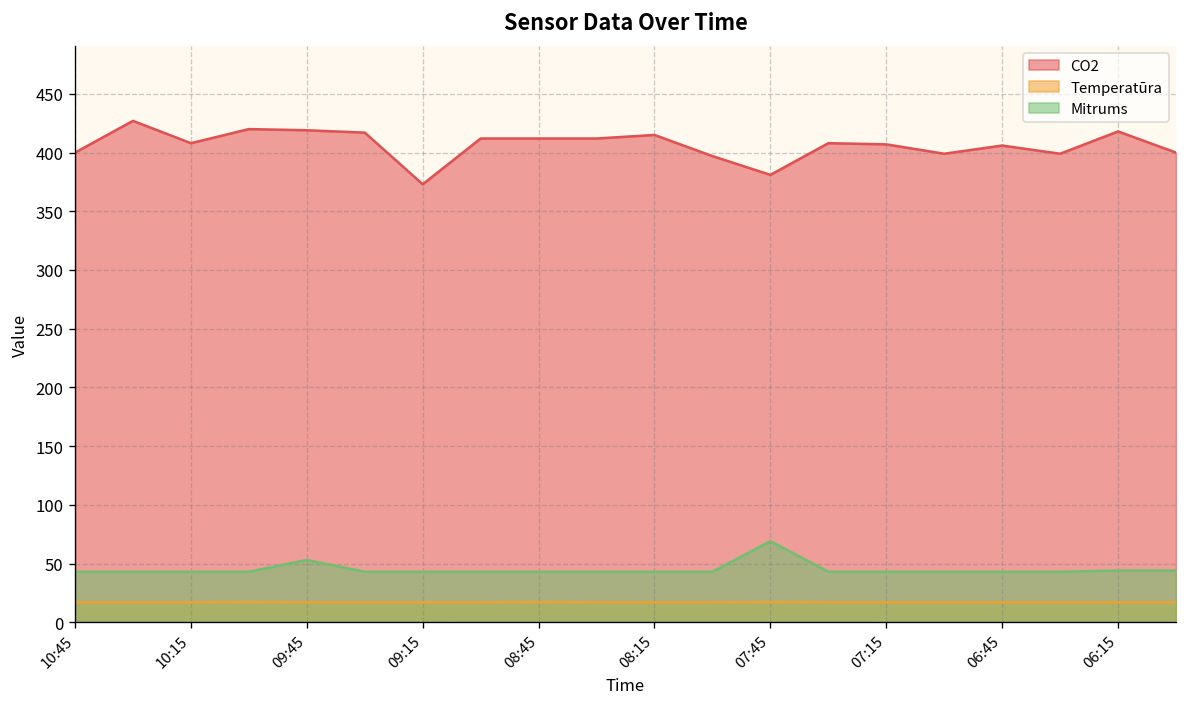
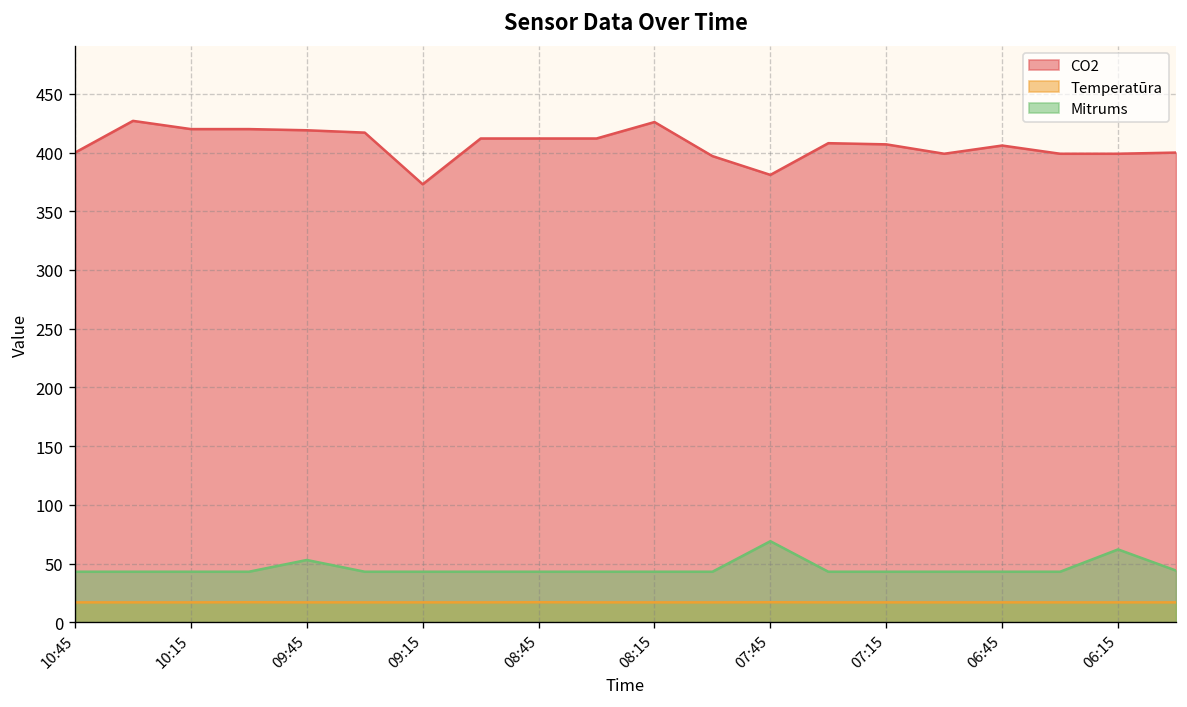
  {
    "CO2": {
      "10:45": 400,
-     "10:15": 410,
+     "10:15": 420,
      "09:45": 420,
      "09:15": 370,
      "08:45": 410,
-     "08:15": 420,
+     "08:15": 430,
      "07:45": 380,
      "07:15": 410,
      "06:45": 410,
-     "06:15": 420
+     "06:15": 400
    },
    "Temperatūra": {
      "10:45": 20,
      "10:15": 20,
      "09:45": 20,
      "09:15": 20,
      "08:45": 20,
      "08:15": 20,
      "07:45": 20,
      "07:15": 20,
      "06:45": 20,
      "06:15": 20
    },
    "Mitrums": {
      "10:45": 40,
      "10:15": 40,
      "09:45": 50,
      "09:15": 40,
      "08:45": 40,
      "08:15": 40,
      "07:45": 70,
      "07:15": 40,
      "06:45": 40,
-     "06:15": 40
+     "06:15": 60
    }
  }
